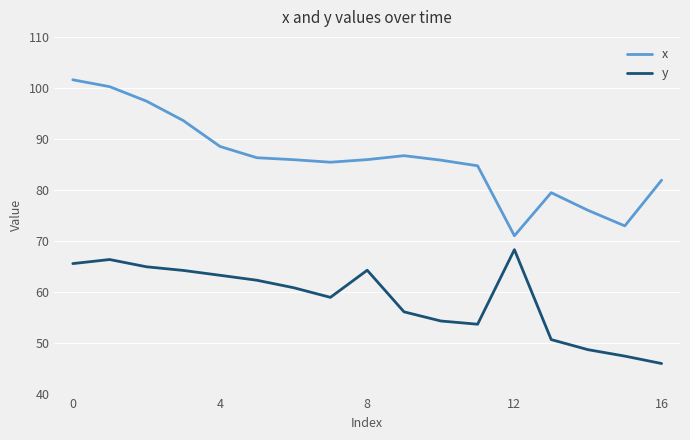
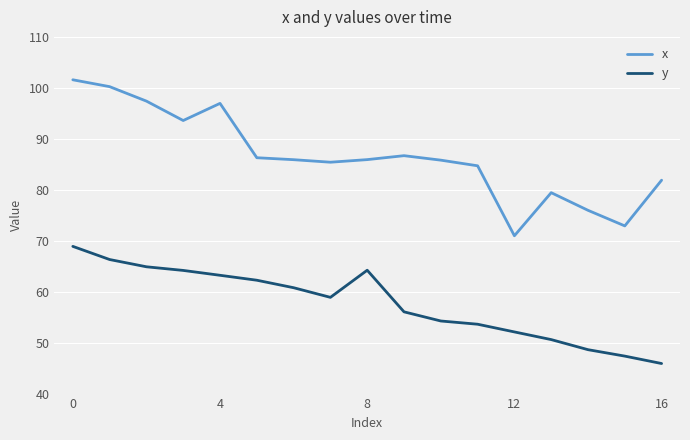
  {
    "x": {
      "0": 102,
-     "4": 88,
+     "4": 97,
      "8": 86,
      "12": 71,
      "16": 82
    },
    "y": {
-     "0": 66,
+     "0": 69,
      "4": 63,
      "8": 64,
-     "12": 68,
+     "12": 52,
      "16": 46
    }
  }
